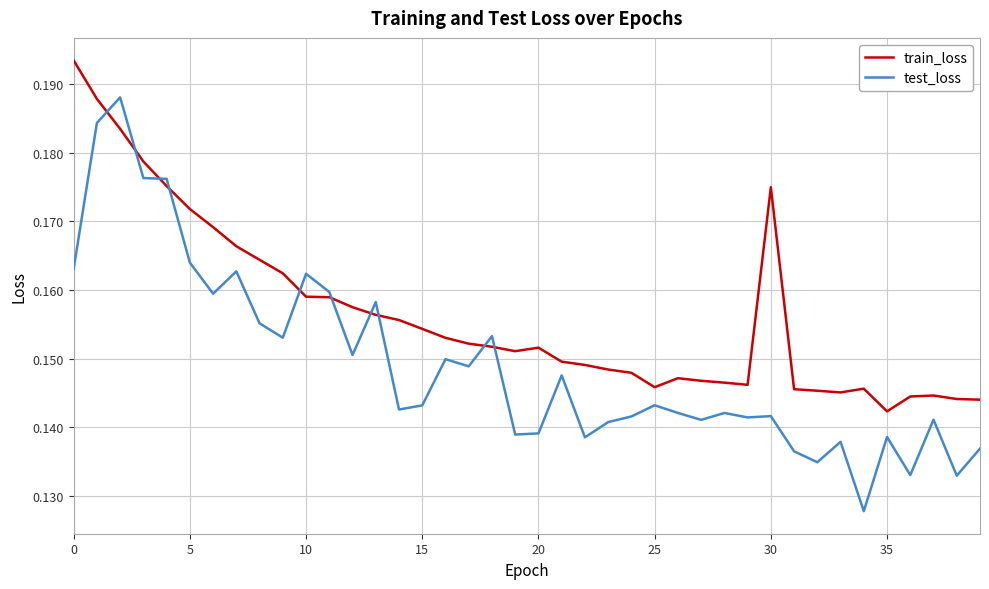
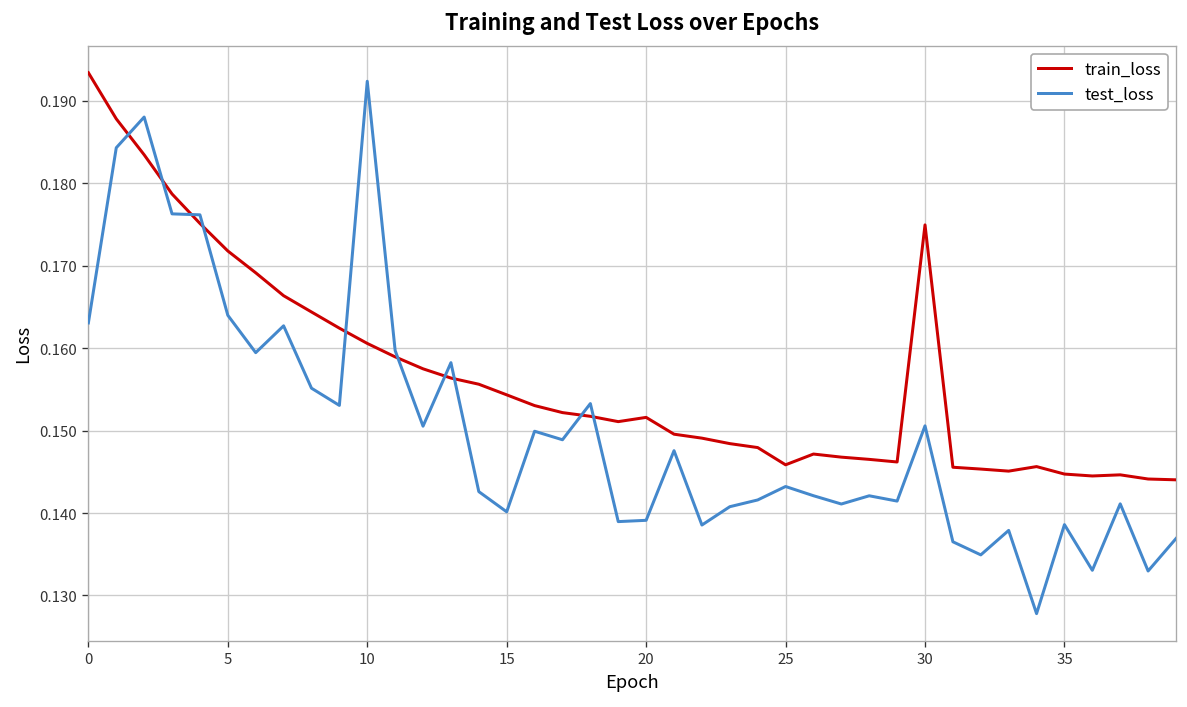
  {
    "train_loss": {
      "0": 0.193,
      "5": 0.172,
-     "10": 0.159,
+     "10": 0.161,
      "15": 0.154,
      "20": 0.152,
      "25": 0.146,
      "30": 0.175,
-     "35": 0.142
+     "35": 0.145
    },
    "test_loss": {
      "0": 0.163,
      "5": 0.164,
-     "10": 0.162,
-     "15": 0.143,
+     "10": 0.192,
+     "15": 0.140,
      "20": 0.139,
      "25": 0.143,
-     "30": 0.142,
+     "30": 0.151,
      "35": 0.139
    }
  }
